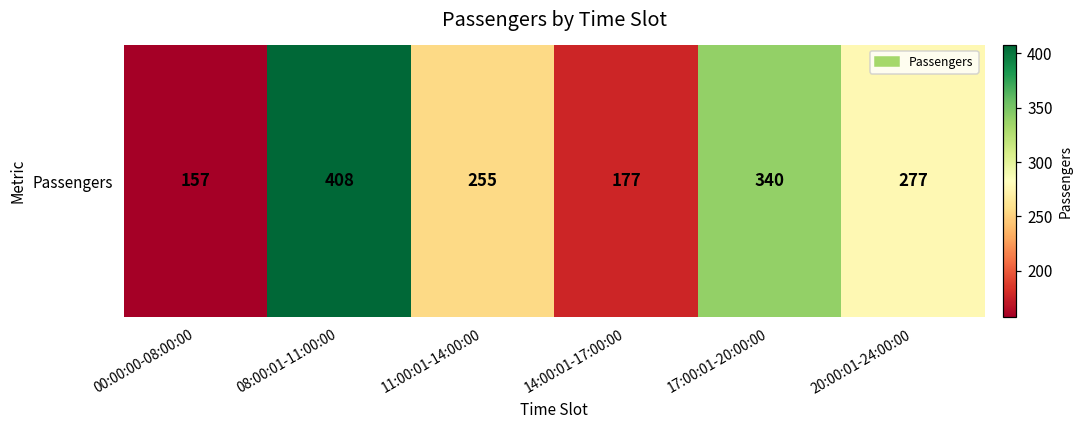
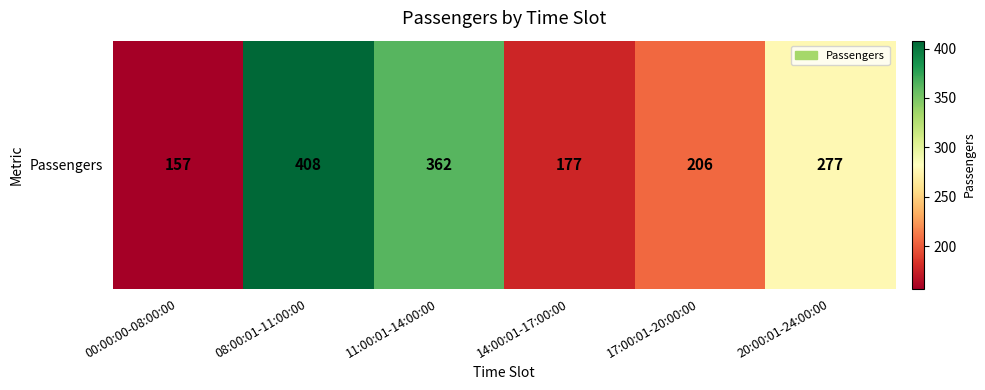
  {
    "Passengers": {
      "00:00:00-08:00:00": 157,
      "08:00:01-11:00:00": 408,
-     "11:00:01-14:00:00": 255,
+     "11:00:01-14:00:00": 362,
      "14:00:01-17:00:00": 177,
-     "17:00:01-20:00:00": 340,
+     "17:00:01-20:00:00": 206,
      "20:00:01-24:00:00": 277
    }
  }
